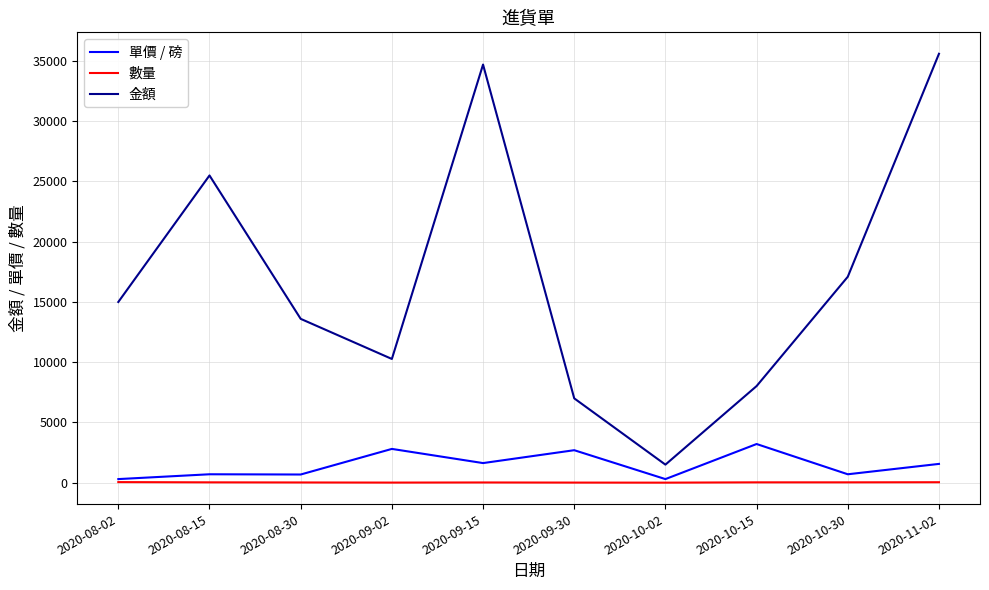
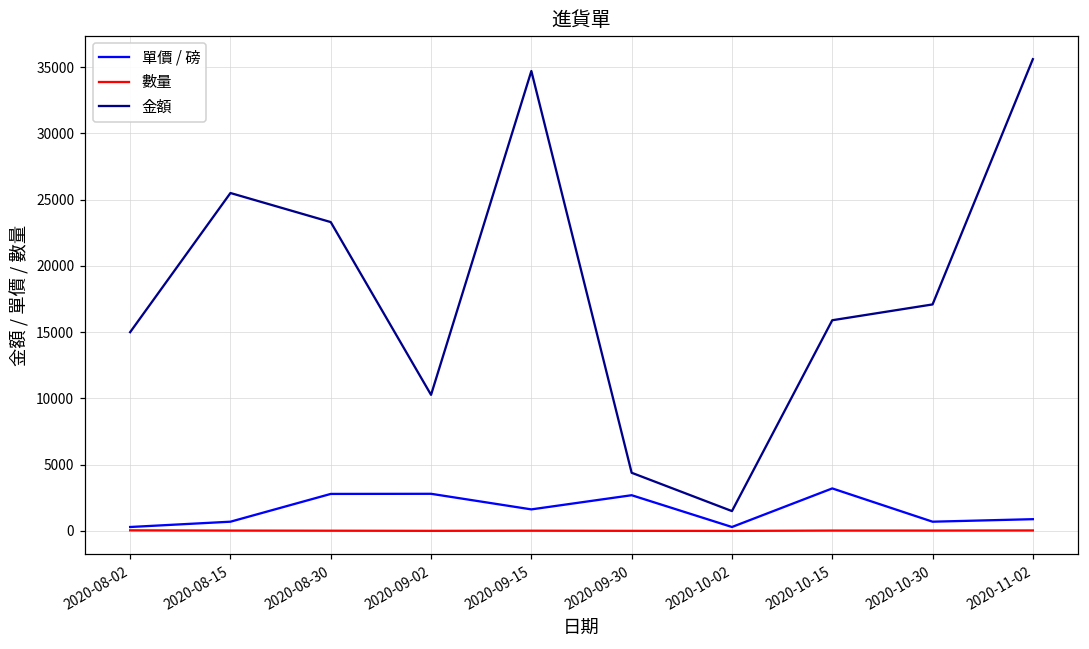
  {
    "單價 / 磅": {
      "2020-08-02": 300,
      "2020-08-15": 700,
-     "2020-08-30": 700,
+     "2020-08-30": 2800,
      "2020-09-02": 2800,
      "2020-09-15": 1600,
      "2020-09-30": 2700,
      "2020-10-02": 300,
      "2020-10-15": 3200,
      "2020-10-30": 700,
-     "2020-11-02": 1600
+     "2020-11-02": 900
    },
    "數量": {
      "2020-08-02": 100,
      "2020-08-15": 0,
      "2020-08-30": 0,
      "2020-09-02": 0,
      "2020-09-15": 0,
      "2020-09-30": 0,
      "2020-10-02": 0,
      "2020-10-15": 0,
      "2020-10-30": 0,
      "2020-11-02": 0
    },
    "金額": {
      "2020-08-02": 15000,
      "2020-08-15": 25500,
-     "2020-08-30": 13600,
+     "2020-08-30": 23300,
      "2020-09-02": 10300,
      "2020-09-15": 34700,
-     "2020-09-30": 7000,
+     "2020-09-30": 4400,
      "2020-10-02": 1500,
-     "2020-10-15": 8000,
+     "2020-10-15": 15900,
      "2020-10-30": 17100,
      "2020-11-02": 35600
    }
  }
